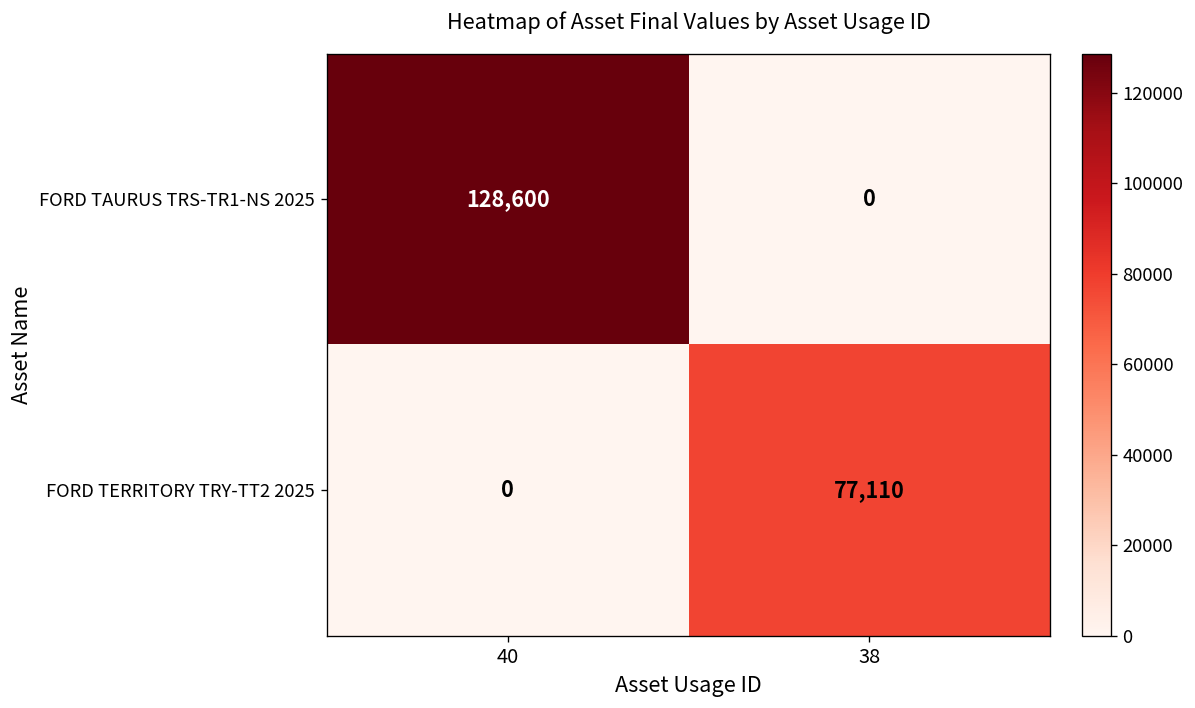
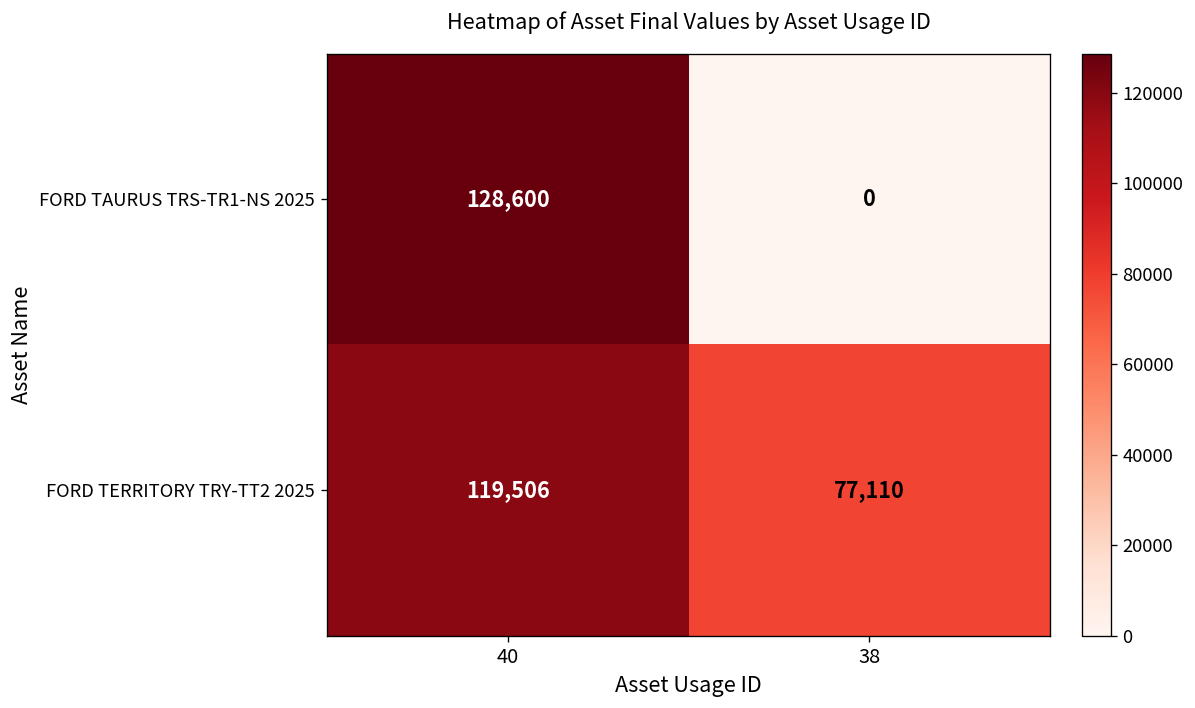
  {
    "FORD TAURUS TRS-TR1-NS 2025": {
      "40": "128,600",
      "38": "0"
    },
    "FORD TERRITORY TRY-TT2 2025": {
-     "40": "0",
+     "40": "119,506",
      "38": "77,110"
    }
  }
